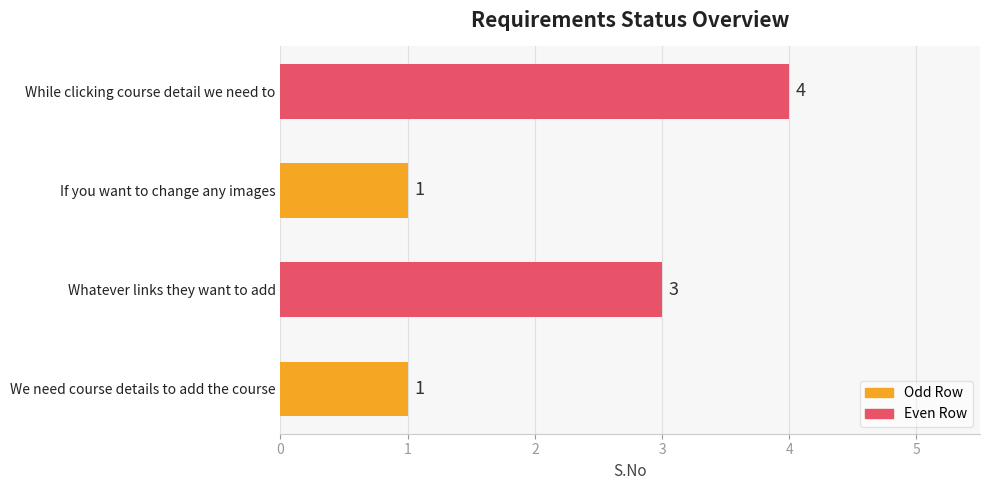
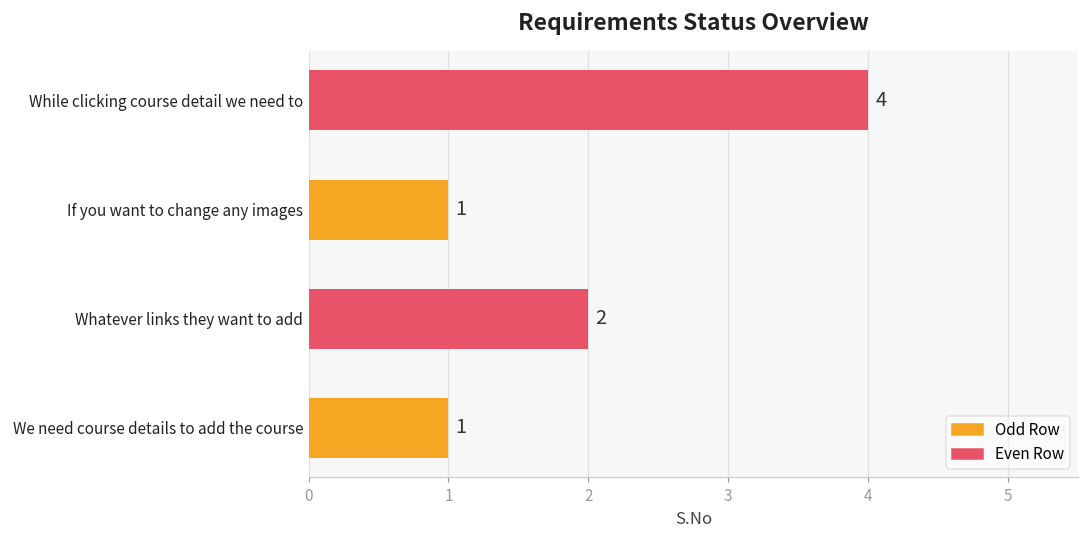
  {
    "While clicking course detail we need to": 4,
    "If you want to change any images": 1,
-   "Whatever links they want to add": 3,
+   "Whatever links they want to add": 2,
    "We need course details to add the course": 1
  }
